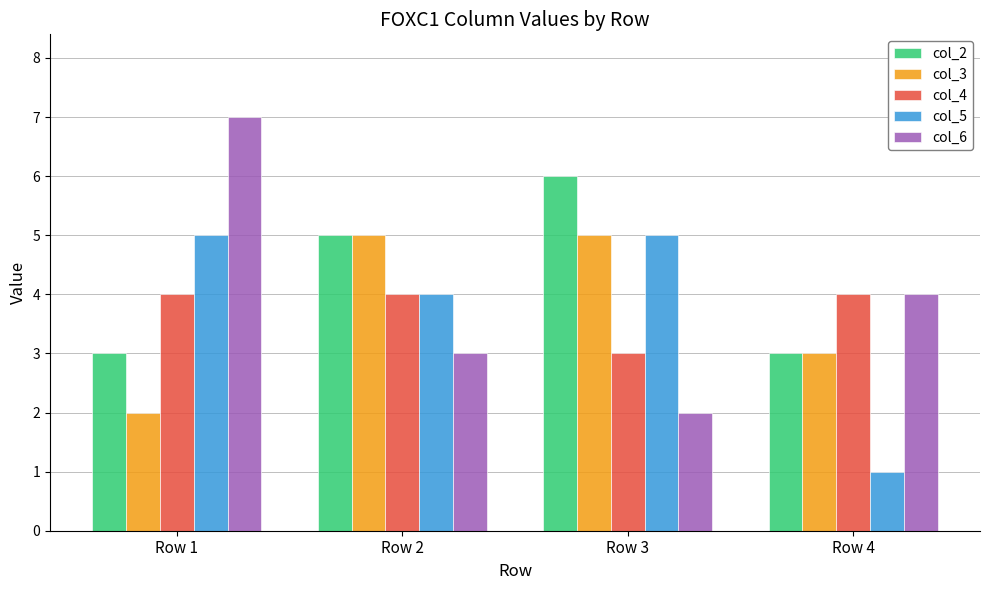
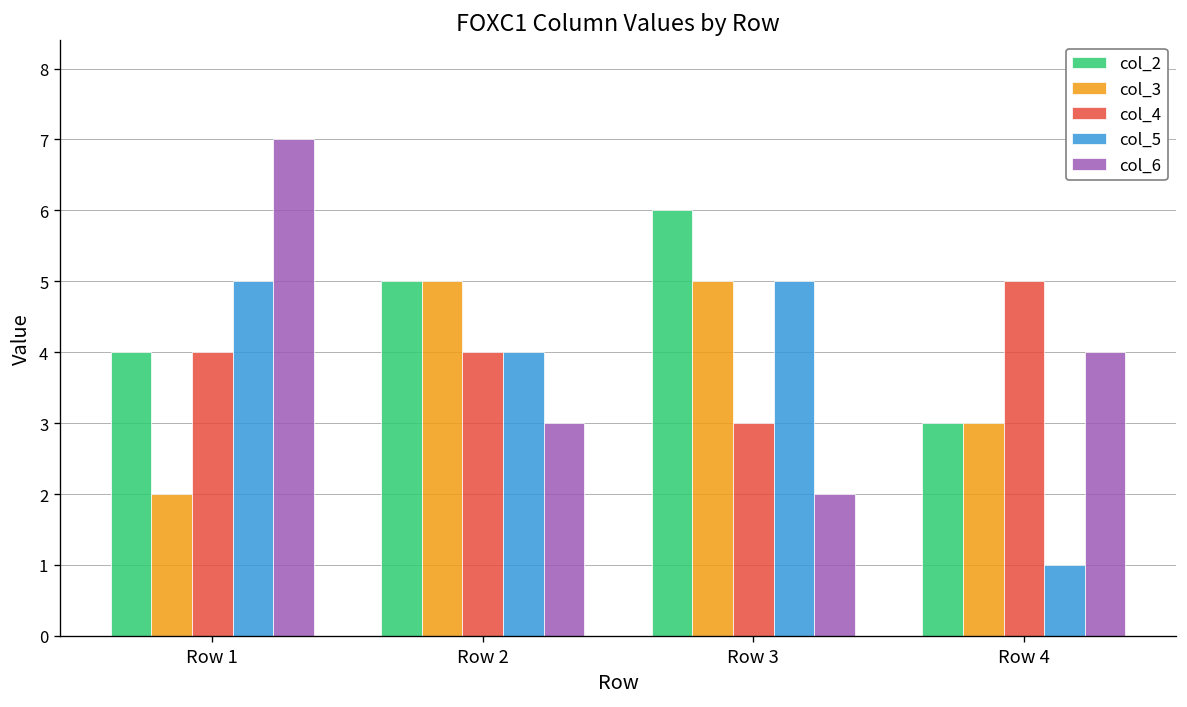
  {
    "col_2": {
-     "Row 1": 3,
+     "Row 1": 4,
      "Row 2": 5,
      "Row 3": 6,
      "Row 4": 3
    },
    "col_3": {
      "Row 1": 2,
      "Row 2": 5,
      "Row 3": 5,
      "Row 4": 3
    },
    "col_4": {
      "Row 1": 4,
      "Row 2": 4,
      "Row 3": 3,
-     "Row 4": 4
+     "Row 4": 5
    },
    "col_5": {
      "Row 1": 5,
      "Row 2": 4,
      "Row 3": 5,
      "Row 4": 1
    },
    "col_6": {
      "Row 1": 7,
      "Row 2": 3,
      "Row 3": 2,
      "Row 4": 4
    }
  }
